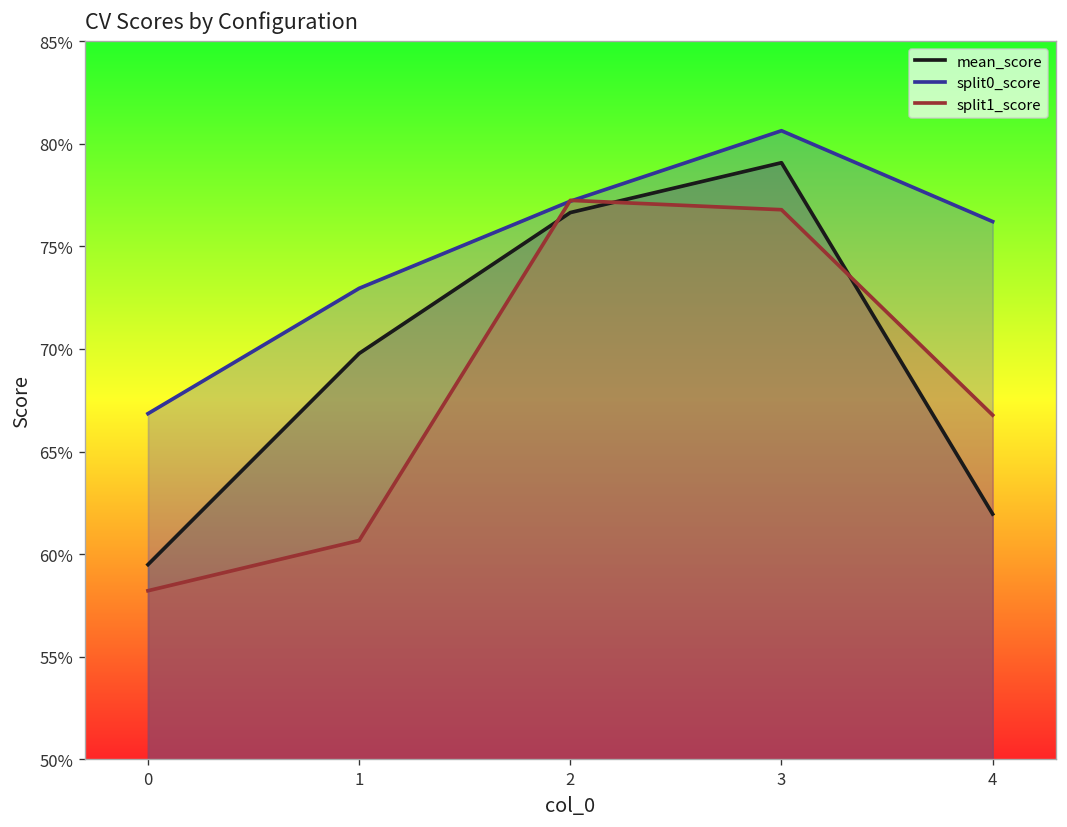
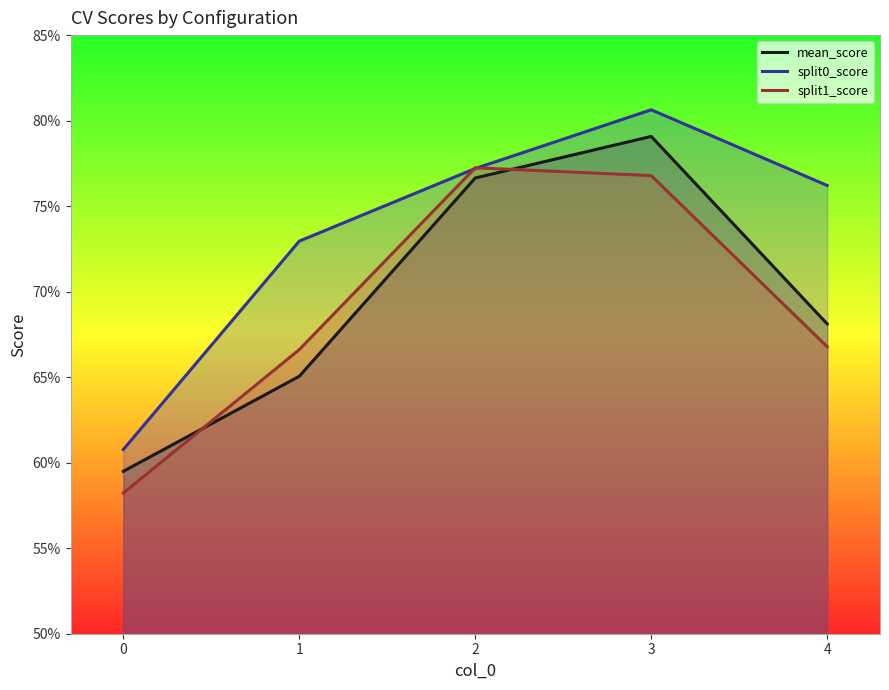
  {
    "mean_score": {
      "0": "59.5%",
-     "1": "69.8%",
+     "1": "65.1%",
      "2": "76.6%",
      "3": "79.1%",
-     "4": "62.0%"
+     "4": "68.1%"
    },
    "split0_score": {
-     "0": "66.8%",
+     "0": "60.8%",
      "1": "73.0%",
      "3": "80.6%",
      "4": "76.2%"
    },
    "split1_score": {
      "0": "58.2%",
-     "1": "60.7%",
+     "1": "66.6%",
      "3": "76.8%",
      "4": "66.8%"
    }
  }
